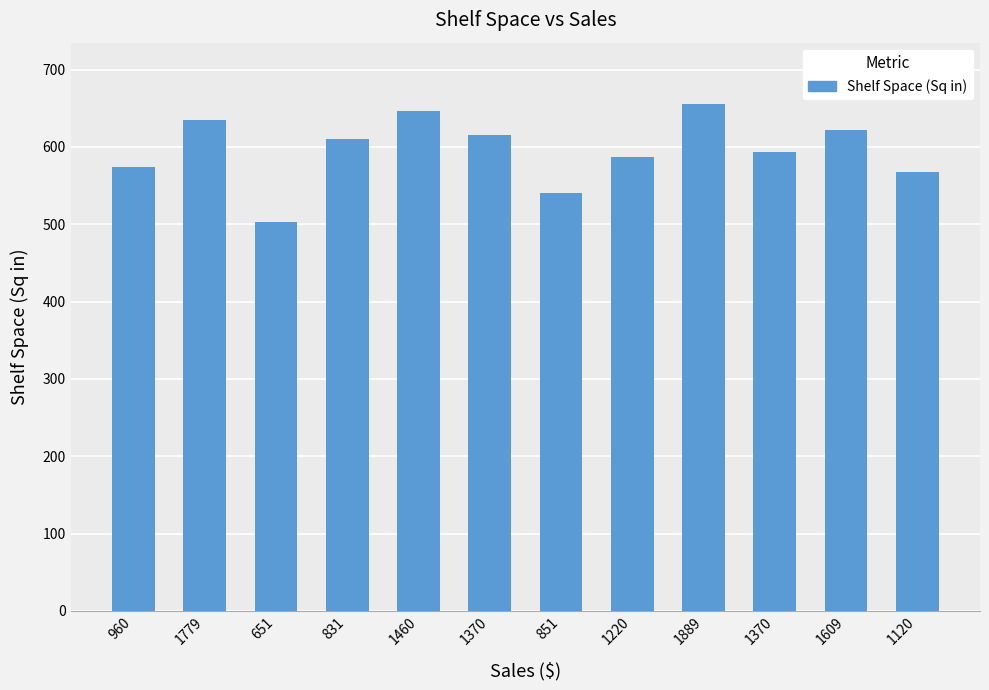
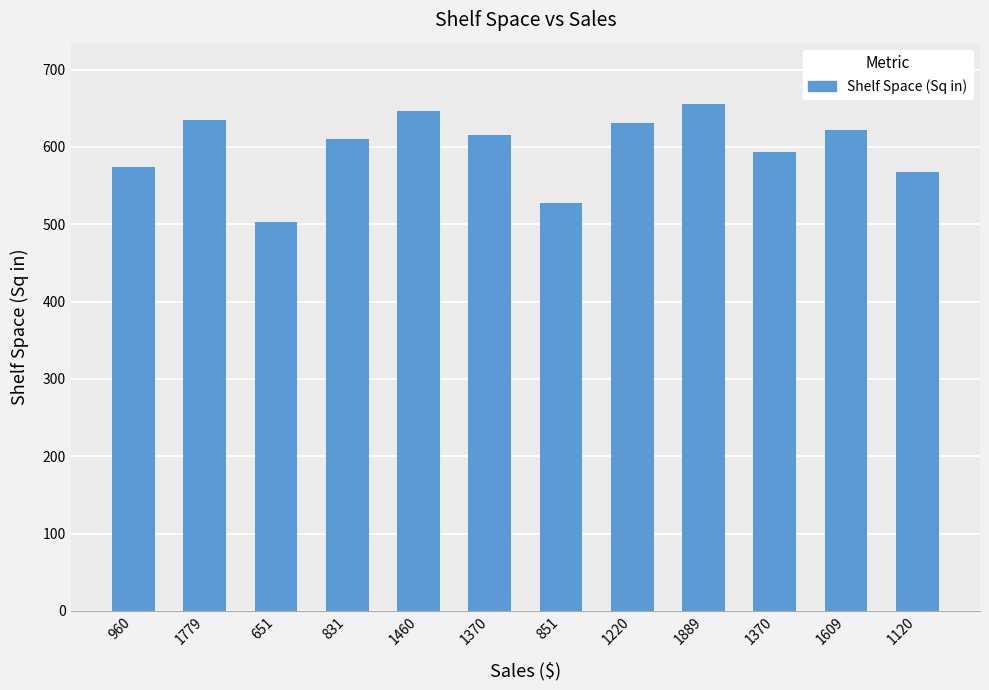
  {
    "960": 570,
    "1779": 640,
    "651": 500,
    "831": 610,
    "1460": 650,
-   "851": 540,
-   "1220": 590,
+   "851": 530,
+   "1220": 630,
    "1889": 660,
    "1609": 620,
    "1120": 570
  }
